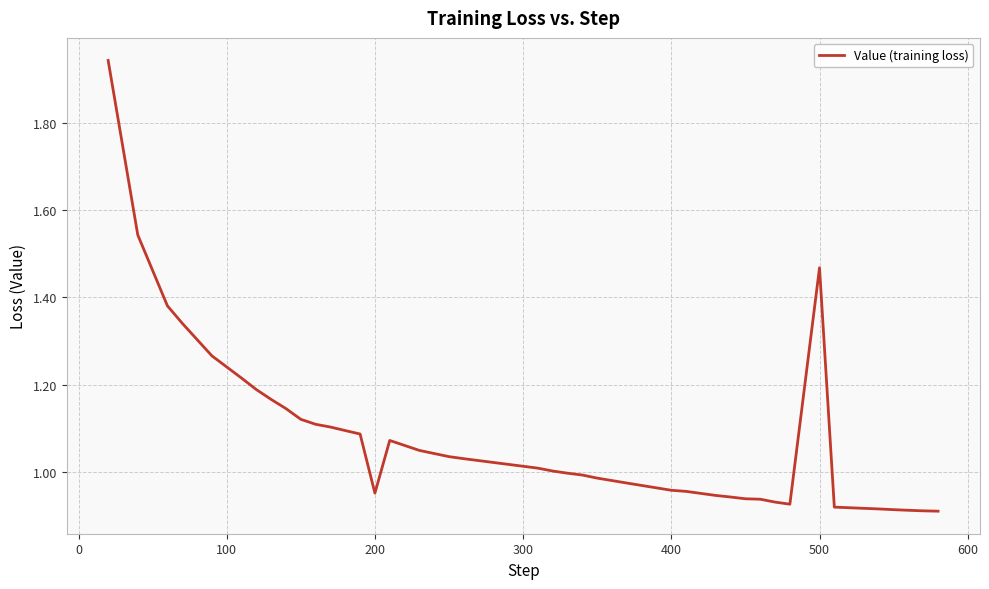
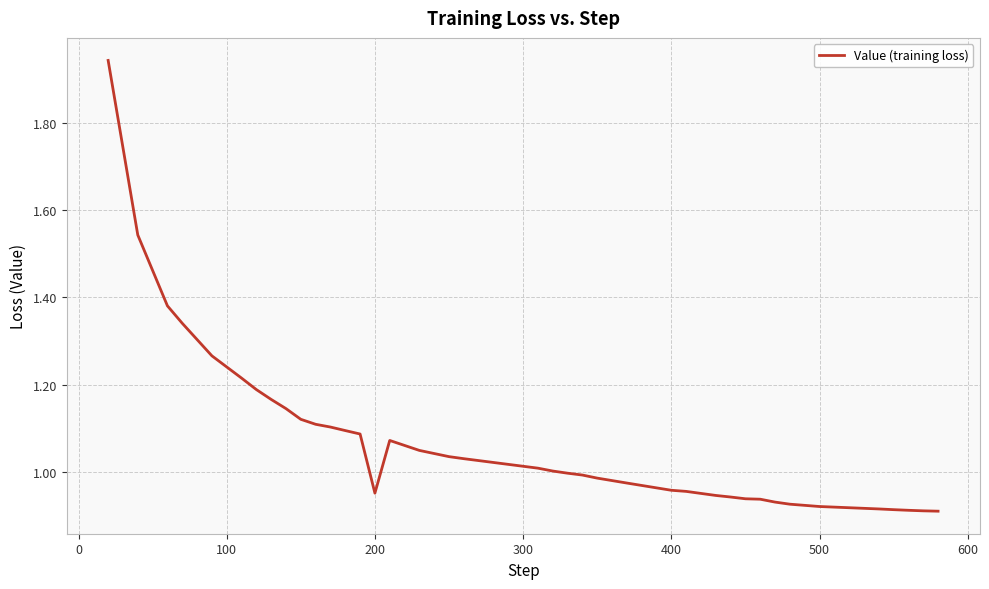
  {
    "200": 0.95,
    "400": 0.96,
-   "500": 1.47
+   "500": 0.92
  }
